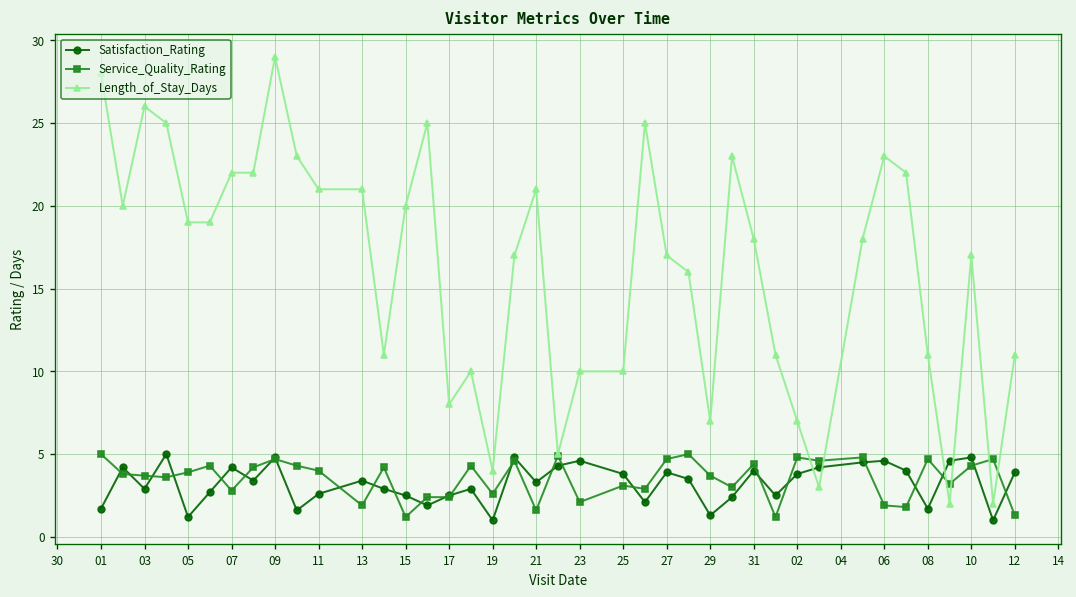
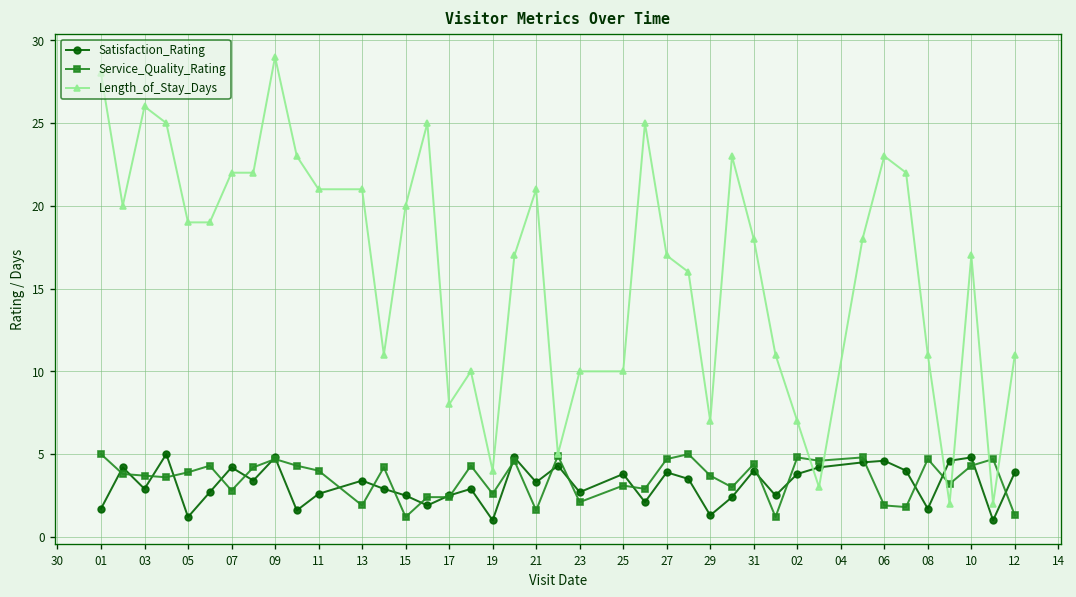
  {
    "Satisfaction_Rating": {
      "01": 1.7,
      "03": 2.9,
      "05": 1.2,
      "07": 4.2,
      "11": 2.6,
      "13": 3.4,
      "15": 2.5,
      "19": 1.0,
      "21": 3.3,
-     "23": 4.6,
+     "23": 2.7,
      "25": 3.8,
      "27": 3.9,
      "29": 1.3,
      "31": 4.0,
      "02": 3.8,
      "06": 4.6,
      "08": 1.7,
      "10": 4.8,
      "12": 3.9
    },
    "Service_Quality_Rating": {
      "01": 5.0,
      "03": 3.7,
      "05": 3.9,
      "07": 2.8,
      "11": 4.0,
      "13": 1.9,
      "15": 1.2,
      "19": 2.6,
      "21": 1.6,
      "23": 2.1,
      "25": 3.1,
      "27": 4.7,
      "29": 3.7,
      "31": 4.4,
      "02": 4.8,
      "06": 1.9,
      "08": 4.7,
      "10": 4.3,
      "12": 1.3
    },
    "Length_of_Stay_Days": {
      "03": 26.0,
      "05": 19.0,
      "07": 22.0,
      "09": 29.0,
      "11": 21.0,
      "13": 21.0,
      "15": 20.0,
      "17": 8.0,
      "19": 4.0,
      "21": 21.0,
      "23": 10.0,
      "25": 10.0,
      "27": 17.0,
      "29": 7.0,
      "31": 18.0,
      "02": 7.0,
      "06": 23.0,
      "08": 11.0,
      "10": 17.0,
      "12": 11.0
    }
  }
